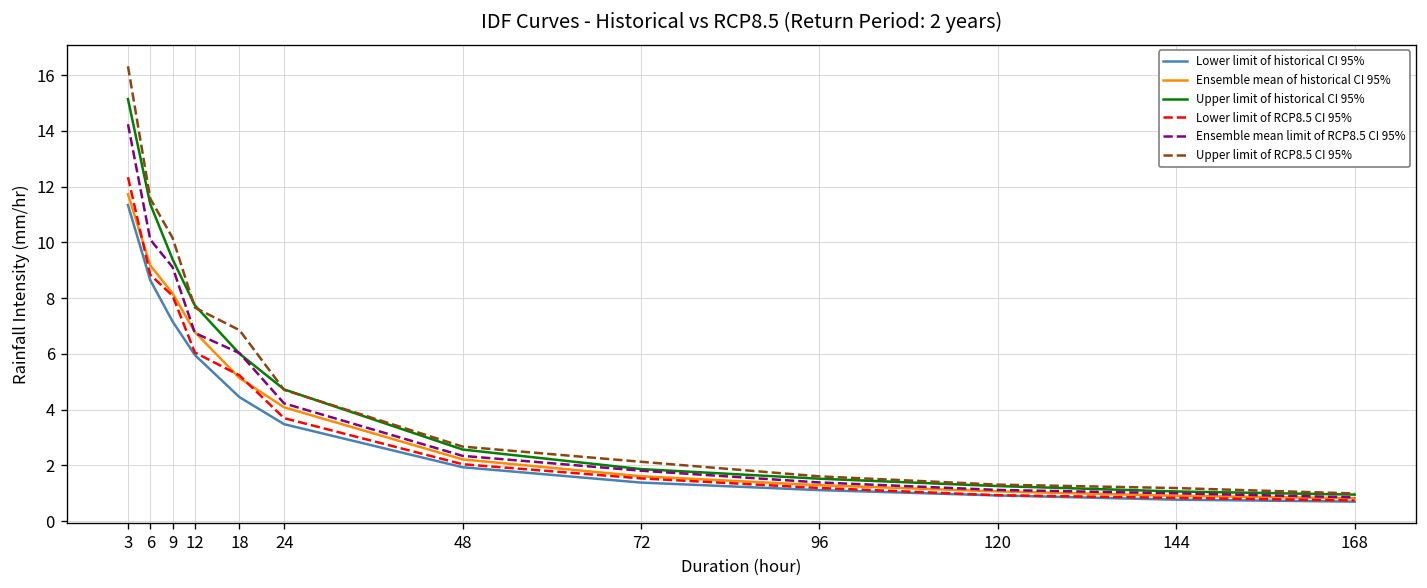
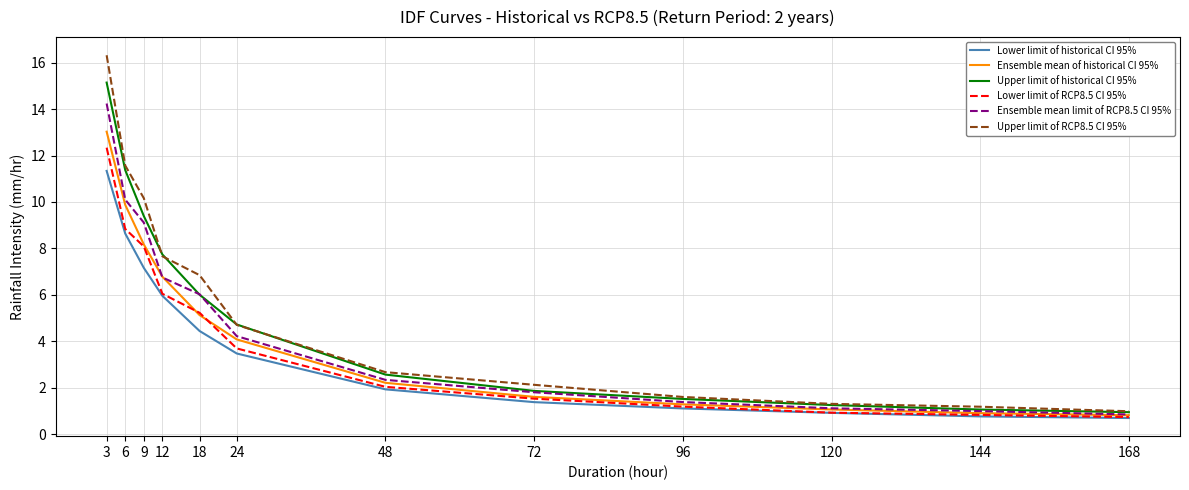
  {
    "Lower limit of historical CI 95%": {
      "3": 11.3,
      "6": 8.6,
      "9": 7.2,
      "18": 4.4,
      "24": 3.5,
      "48": 1.9,
      "72": 1.4
    },
    "Ensemble mean of historical CI 95%": {
-     "3": 11.7,
-     "6": 9.2,
+     "3": 13.0,
+     "6": 9.9,
      "24": 4.1,
      "48": 2.2
    },
    "Upper limit of historical CI 95%": {
      "3": 15.1,
      "6": 11.4,
      "9": 9.4
    },
    "Lower limit of RCP8.5 CI 95%": {
      "3": 12.3,
      "6": 8.8,
      "24": 3.7,
      "48": 2.0
    },
    "Ensemble mean limit of RCP8.5 CI 95%": {
      "3": 14.2,
      "6": 10.1,
      "9": 9.1,
      "24": 4.2,
      "48": 2.3
    },
    "Upper limit of RCP8.5 CI 95%": {
      "3": 16.3,
      "6": 11.6,
      "9": 10.2,
      "18": 6.8,
      "72": 2.1,
      "144": 1.2
    }
  }
